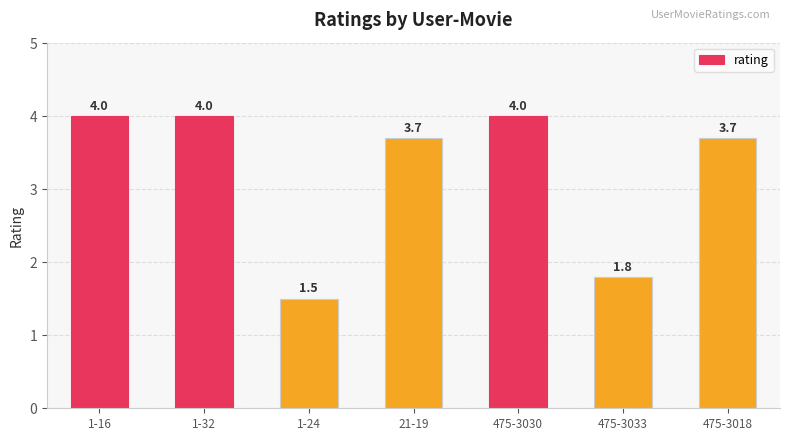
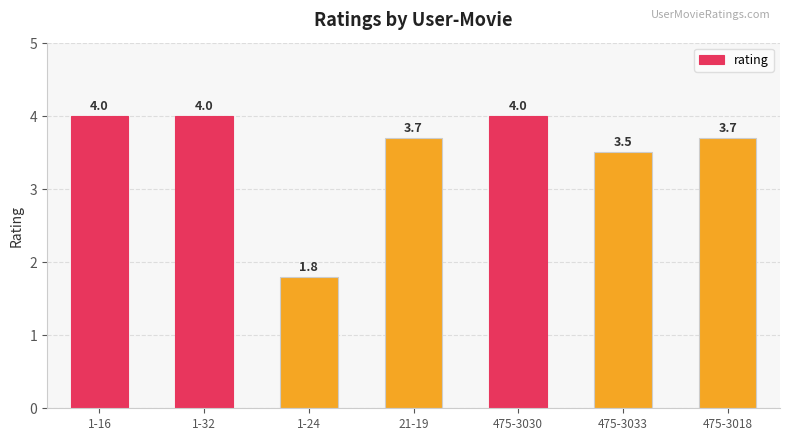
  {
    "1-16": 4.0,
    "1-32": 4.0,
-   "1-24": 1.5,
+   "1-24": 1.8,
    "21-19": 3.7,
    "475-3030": 4.0,
-   "475-3033": 1.8,
+   "475-3033": 3.5,
    "475-3018": 3.7
  }
